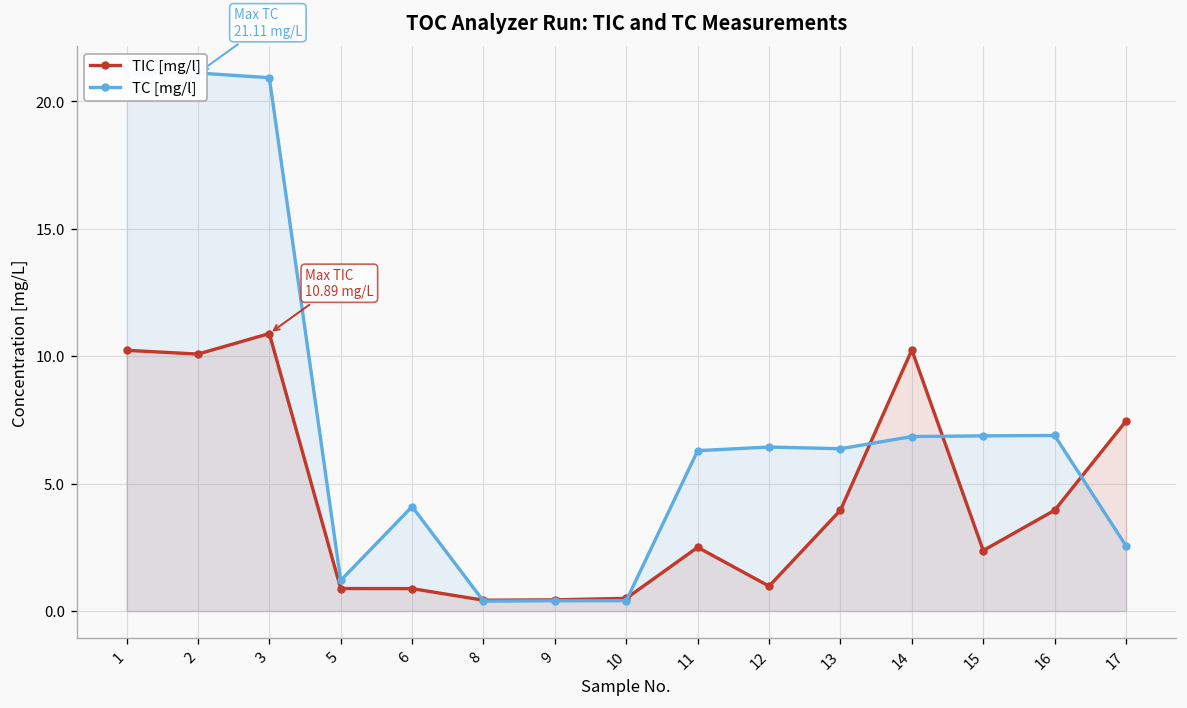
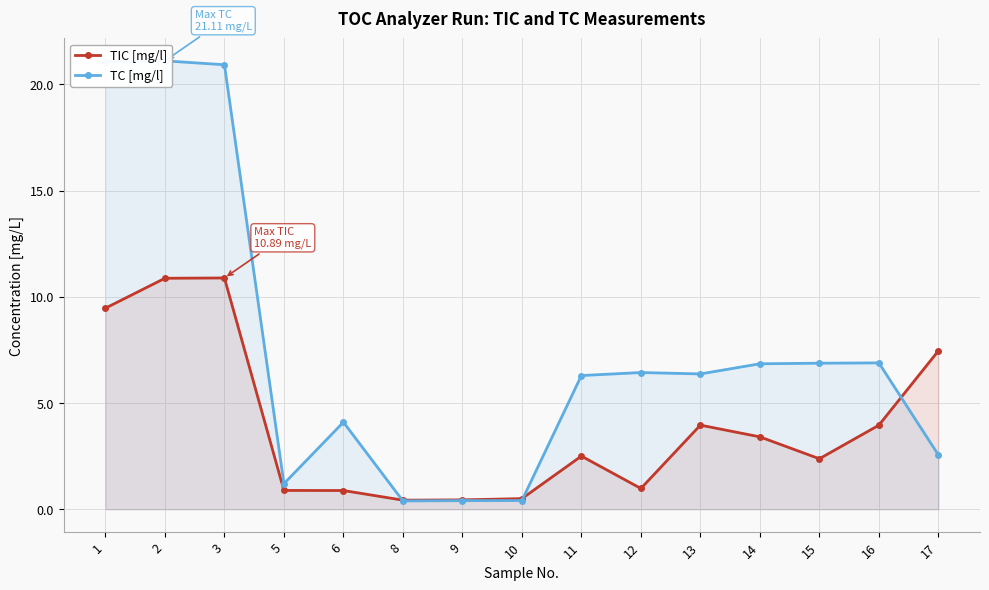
  {
    "TIC [mg/l]": {
-     "1": 10.2,
-     "2": 10.1,
+     "1": 9.5,
+     "2": 10.9,
      "5": 0.9,
      "6": 0.9,
      "11": 2.5,
      "12": 1.0,
      "13": 4.0,
-     "14": 10.2,
+     "14": 3.4,
      "15": 2.4,
      "16": 4.0,
      "17": 7.5
    },
    "TC [mg/l]": {
      "3": 20.9,
      "5": 1.2,
      "6": 4.1,
      "11": 6.3,
      "12": 6.4,
      "13": 6.4,
      "14": 6.8,
      "15": 6.9,
      "16": 6.9,
      "17": 2.6
    }
  }
